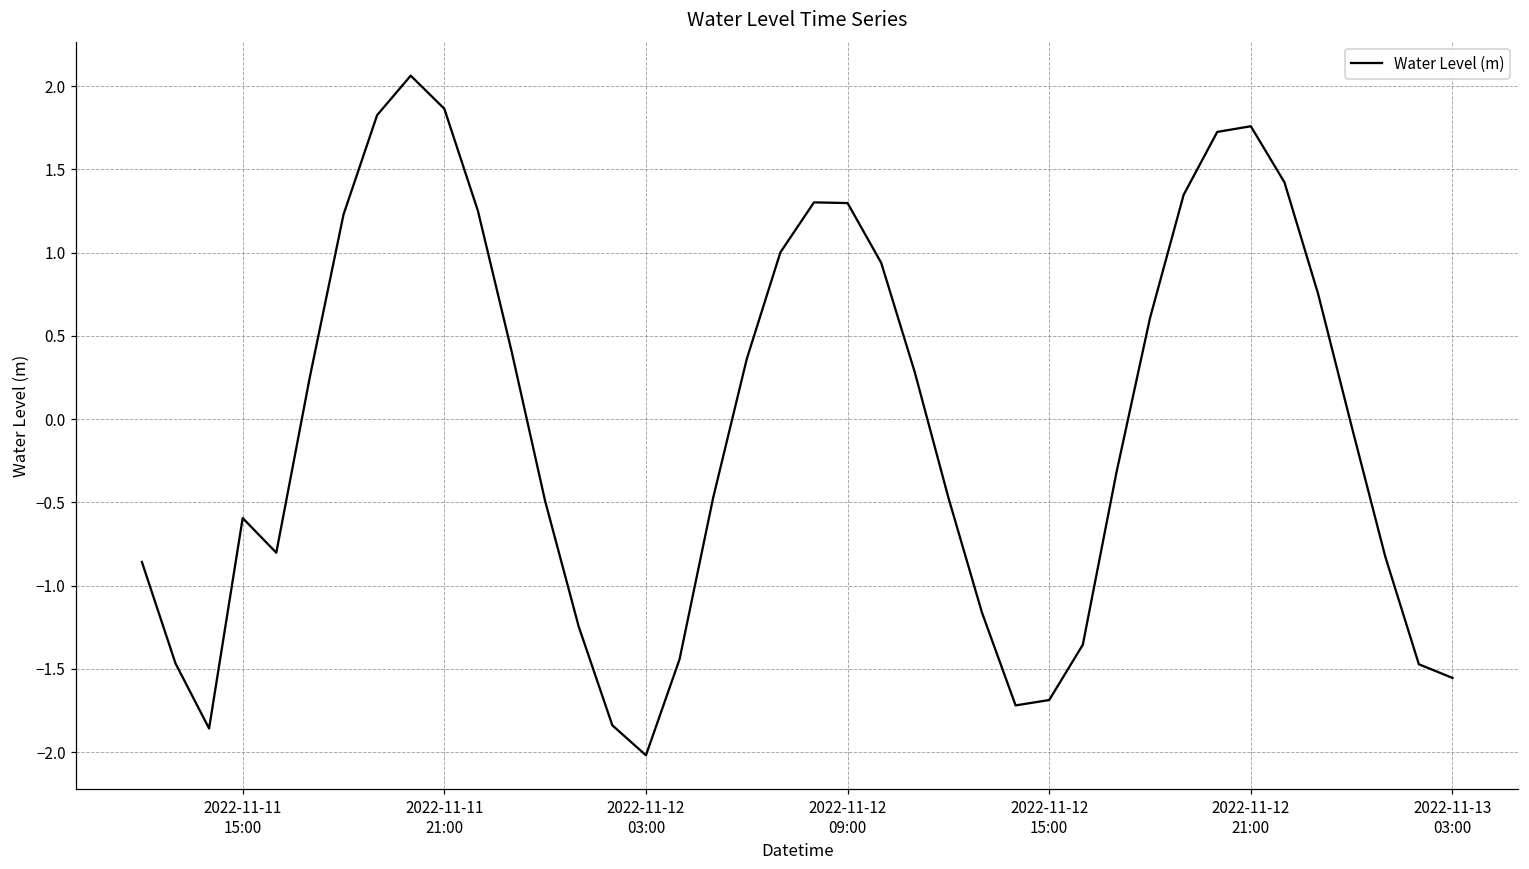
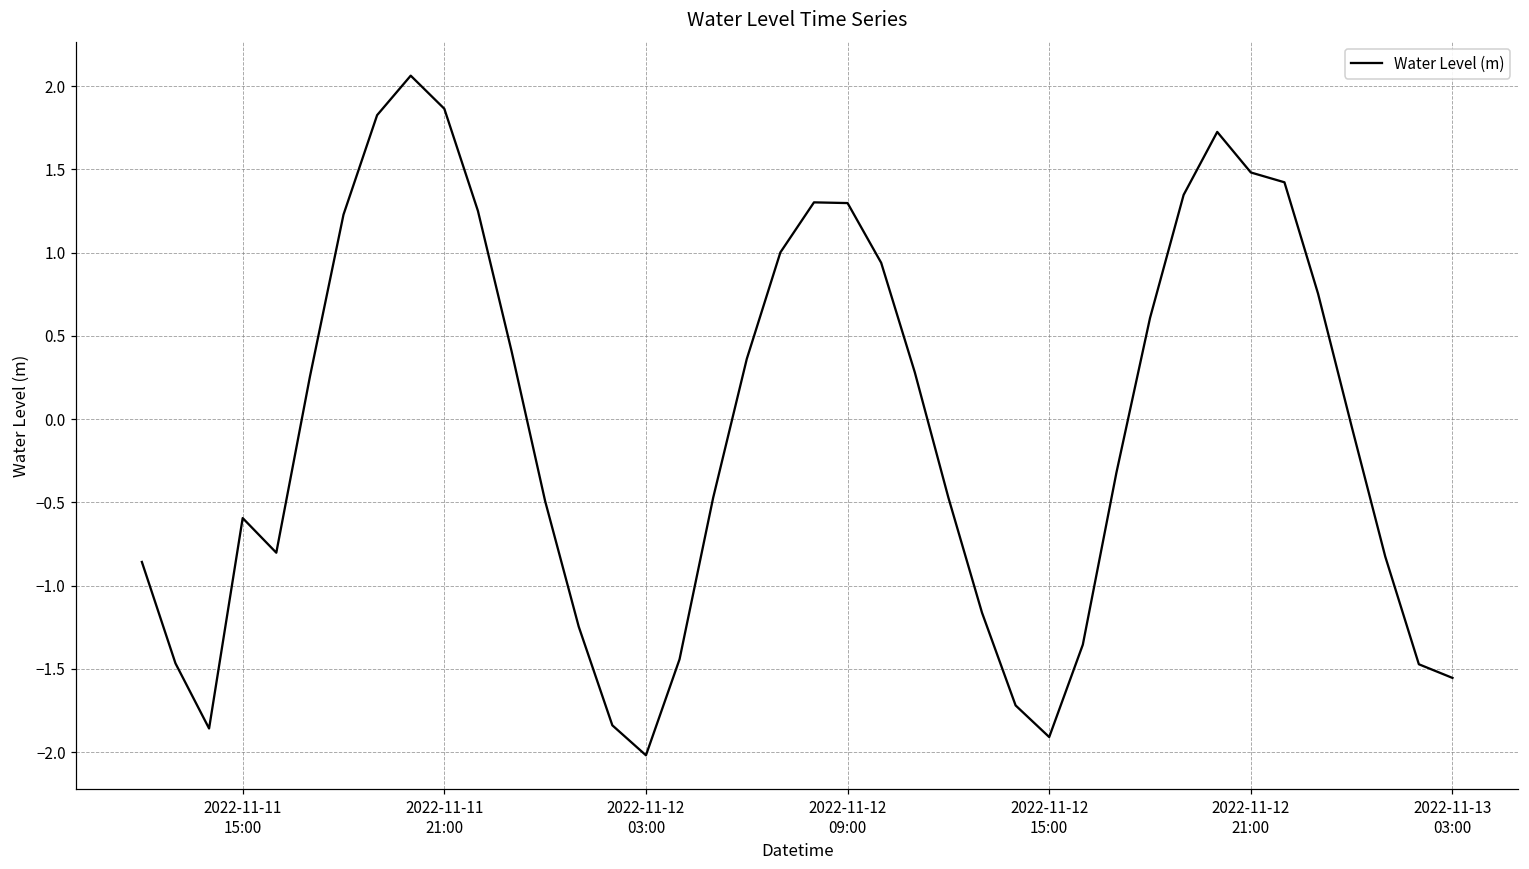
  {
    "2022-11-11 15:00": -0.59,
    "2022-11-11 21:00": 1.86,
    "2022-11-12 03:00": -2.02,
    "2022-11-12 09:00": 1.30,
-   "2022-11-12 15:00": -1.69,
-   "2022-11-12 21:00": 1.76,
+   "2022-11-12 15:00": -1.91,
+   "2022-11-12 21:00": 1.48,
    "2022-11-13 03:00": -1.55
  }
